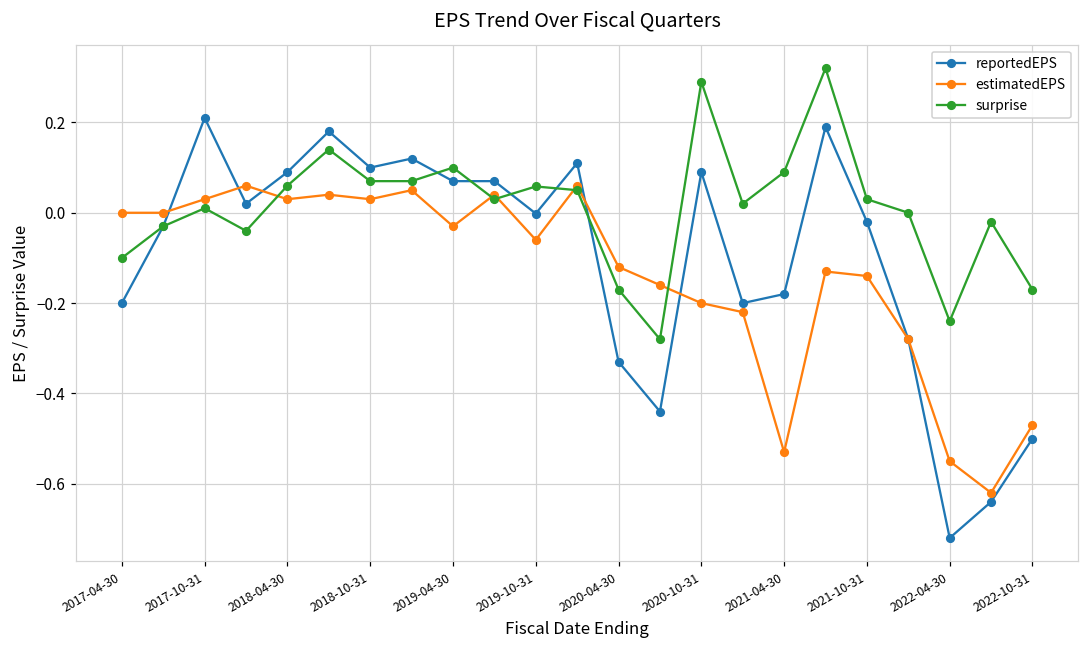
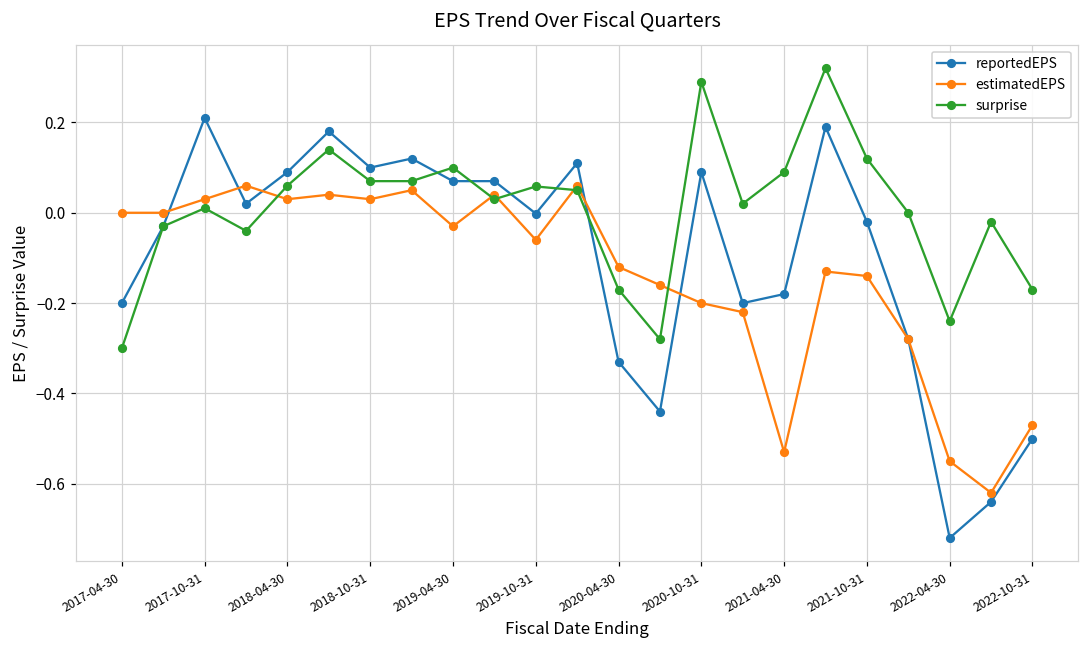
  {
    "reportedEPS": {
      "2017-04-30": -0.20,
      "2017-10-31": 0.21,
      "2018-04-30": 0.09,
      "2018-10-31": 0.10,
      "2019-04-30": 0.07,
      "2019-10-31": 0.00,
      "2020-04-30": -0.33,
      "2020-10-31": 0.09,
      "2021-04-30": -0.18,
      "2021-10-31": -0.02,
      "2022-04-30": -0.72,
      "2022-10-31": -0.50
    },
    "estimatedEPS": {
      "2017-04-30": 0.00,
      "2017-10-31": 0.03,
      "2018-04-30": 0.03,
      "2018-10-31": 0.03,
      "2019-04-30": -0.03,
      "2019-10-31": -0.06,
      "2020-04-30": -0.12,
      "2020-10-31": -0.20,
      "2021-04-30": -0.53,
      "2021-10-31": -0.14,
      "2022-04-30": -0.55,
      "2022-10-31": -0.47
    },
    "surprise": {
-     "2017-04-30": -0.1,
+     "2017-04-30": -0.3,
      "2017-10-31": 0.01,
      "2018-04-30": 0.06,
      "2018-10-31": 0.07,
      "2019-04-30": 0.10,
      "2019-10-31": 0.06,
      "2020-04-30": -0.17,
      "2020-10-31": 0.29,
      "2021-04-30": 0.09,
-     "2021-10-31": 0.03,
+     "2021-10-31": 0.12,
      "2022-04-30": -0.24,
      "2022-10-31": -0.17
    }
  }
